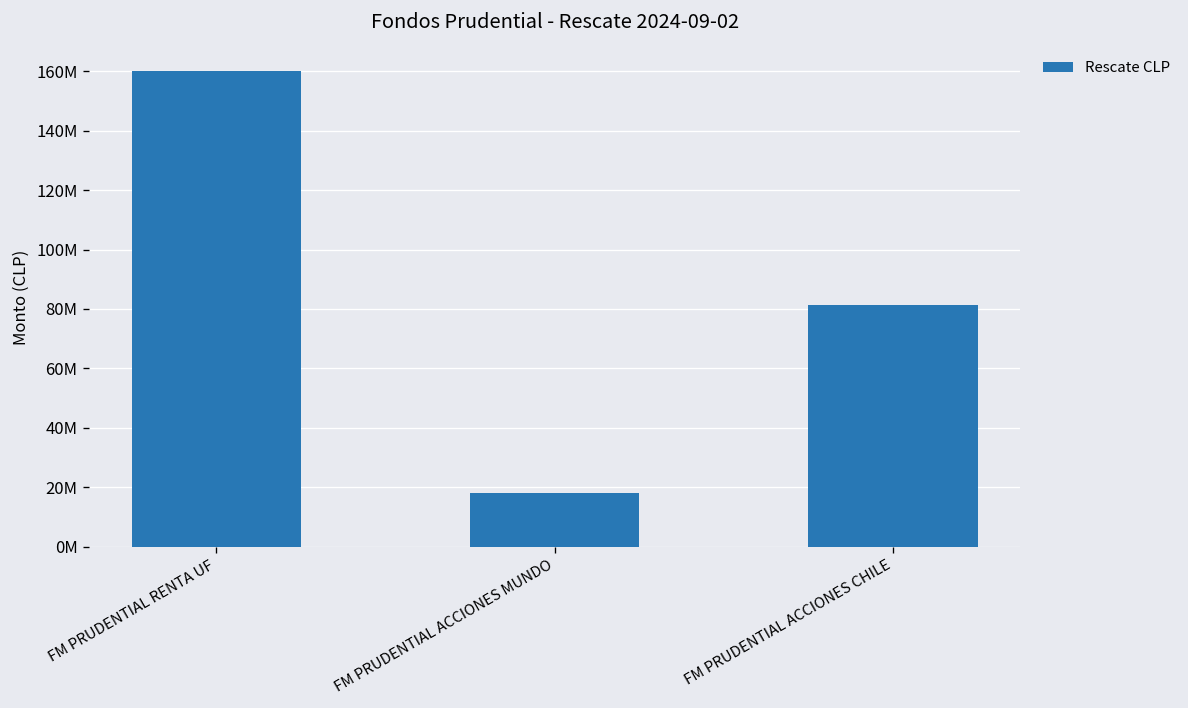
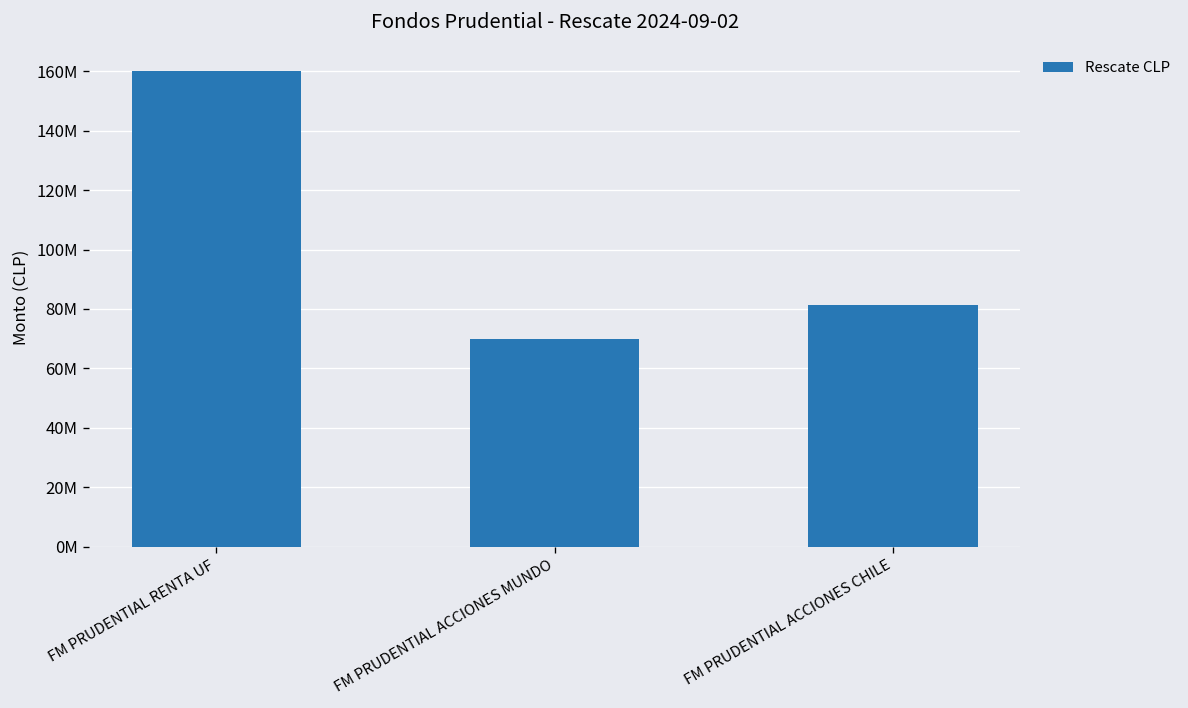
  {
    "FM PRUDENTIAL RENTA UF": 160000000,
-   "FM PRUDENTIAL ACCIONES MUNDO": 18000000,
+   "FM PRUDENTIAL ACCIONES MUNDO": 70000000,
    "FM PRUDENTIAL ACCIONES CHILE": 81000000
  }
